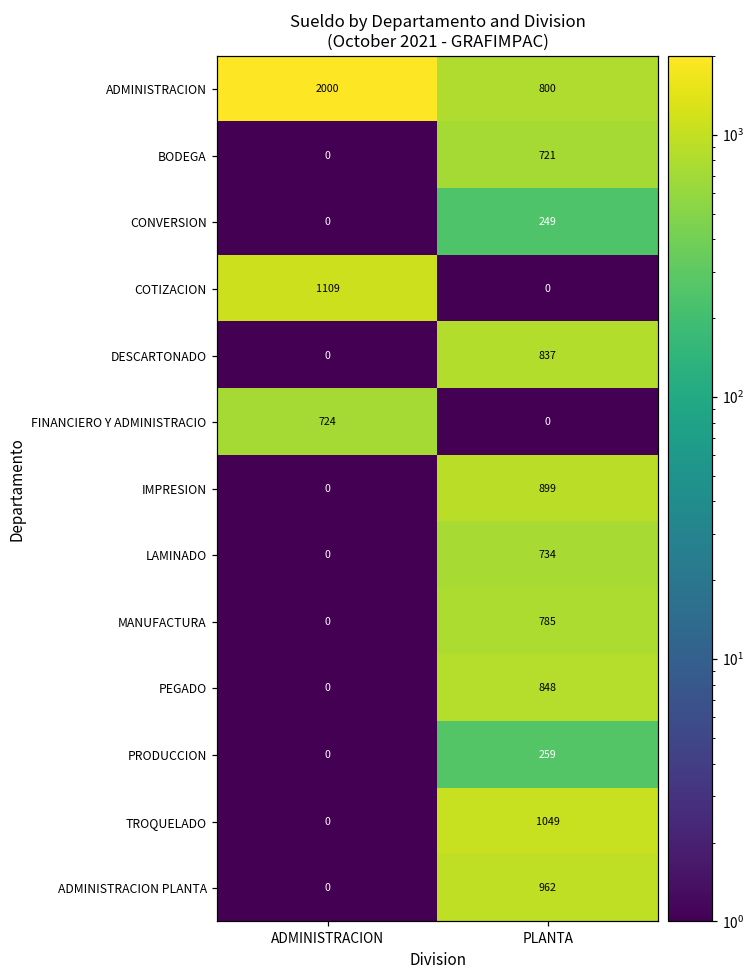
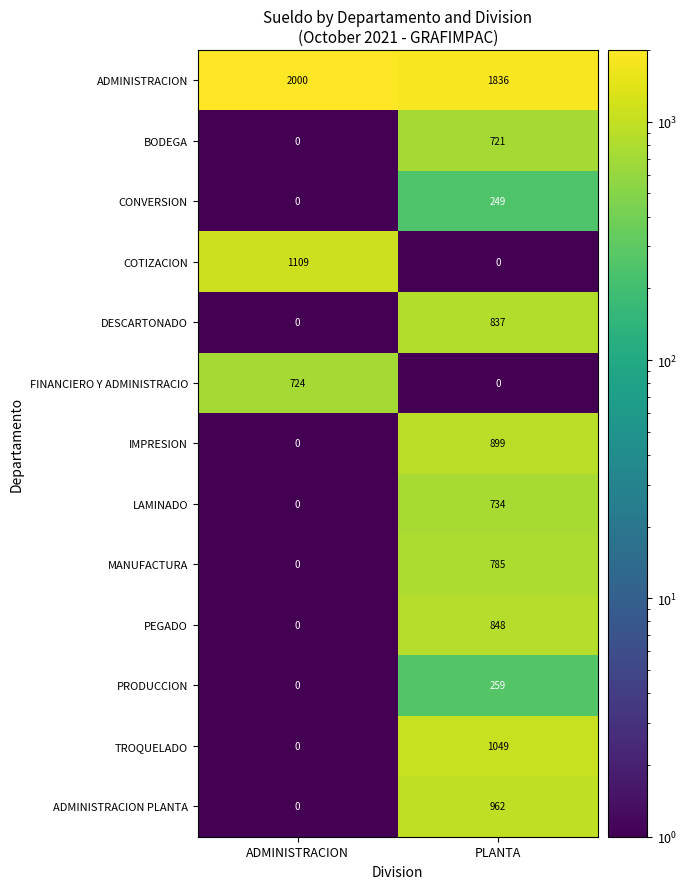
  {
    "ADMINISTRACION": {
      "ADMINISTRACION": 2000,
-     "PLANTA": 800
+     "PLANTA": 1836
    },
    "BODEGA": {
      "ADMINISTRACION": 0,
      "PLANTA": 721
    },
    "CONVERSION": {
      "ADMINISTRACION": 0,
      "PLANTA": 249
    },
    "COTIZACION": {
      "ADMINISTRACION": 1109,
      "PLANTA": 0
    },
    "DESCARTONADO": {
      "ADMINISTRACION": 0,
      "PLANTA": 837
    },
    "FINANCIERO Y ADMINISTRACIO": {
      "ADMINISTRACION": 724,
      "PLANTA": 0
    },
    "IMPRESION": {
      "ADMINISTRACION": 0,
      "PLANTA": 899
    },
    "LAMINADO": {
      "ADMINISTRACION": 0,
      "PLANTA": 734
    },
    "MANUFACTURA": {
      "ADMINISTRACION": 0,
      "PLANTA": 785
    },
    "PEGADO": {
      "ADMINISTRACION": 0,
      "PLANTA": 848
    },
    "PRODUCCION": {
      "ADMINISTRACION": 0,
      "PLANTA": 259
    },
    "TROQUELADO": {
      "ADMINISTRACION": 0,
      "PLANTA": 1049
    },
    "ADMINISTRACION PLANTA": {
      "ADMINISTRACION": 0,
      "PLANTA": 962
    }
  }
